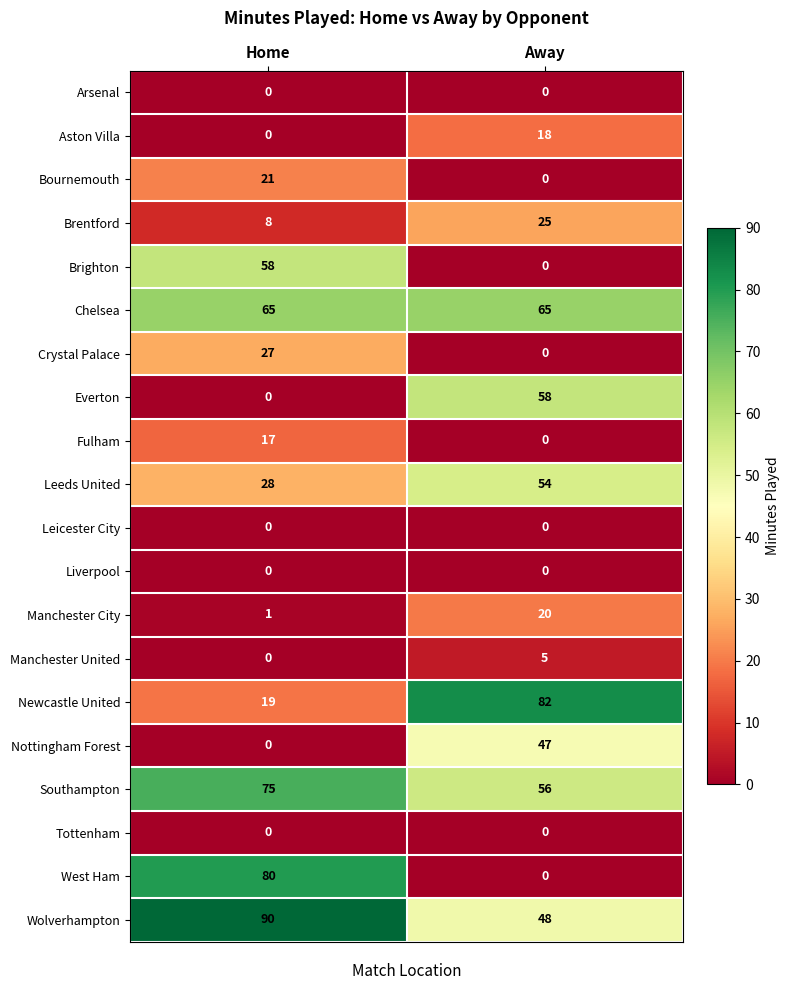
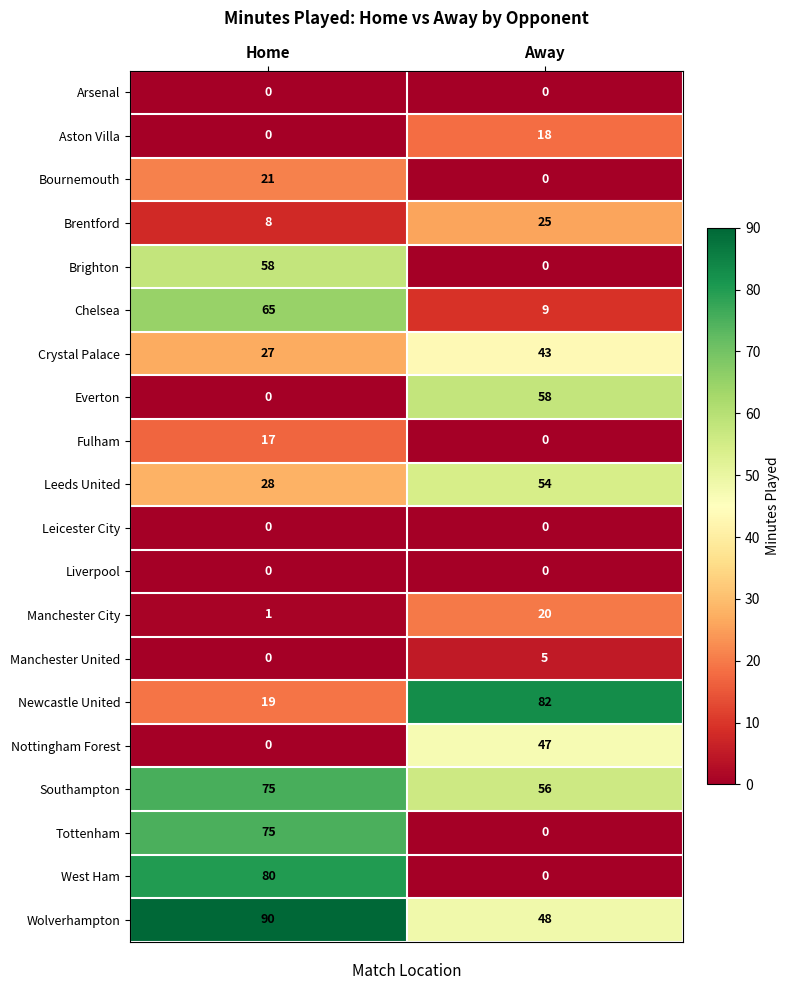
  {
    "Arsenal": {
      "Home": 0,
      "Away": 0
    },
    "Aston Villa": {
      "Home": 0,
      "Away": 18
    },
    "Bournemouth": {
      "Home": 21,
      "Away": 0
    },
    "Brentford": {
      "Home": 8,
      "Away": 25
    },
    "Brighton": {
      "Home": 58,
      "Away": 0
    },
    "Chelsea": {
      "Home": 65,
-     "Away": 65
+     "Away": 9
    },
    "Crystal Palace": {
      "Home": 27,
-     "Away": 0
+     "Away": 43
    },
    "Everton": {
      "Home": 0,
      "Away": 58
    },
    "Fulham": {
      "Home": 17,
      "Away": 0
    },
    "Leeds United": {
      "Home": 28,
      "Away": 54
    },
    "Leicester City": {
      "Home": 0,
      "Away": 0
    },
    "Liverpool": {
      "Home": 0,
      "Away": 0
    },
    "Manchester City": {
      "Home": 1,
      "Away": 20
    },
    "Manchester United": {
      "Home": 0,
      "Away": 5
    },
    "Newcastle United": {
      "Home": 19,
      "Away": 82
    },
    "Nottingham Forest": {
      "Home": 0,
      "Away": 47
    },
    "Southampton": {
      "Home": 75,
      "Away": 56
    },
    "Tottenham": {
-     "Home": 0,
+     "Home": 75,
      "Away": 0
    },
    "West Ham": {
      "Home": 80,
      "Away": 0
    },
    "Wolverhampton": {
      "Home": 90,
      "Away": 48
    }
  }
